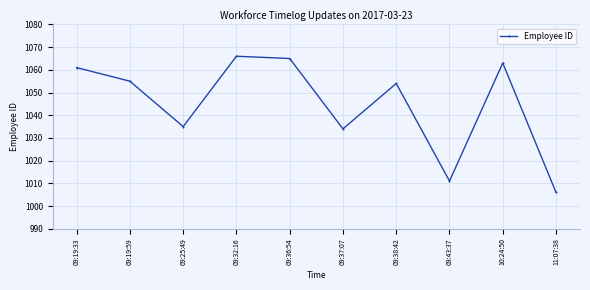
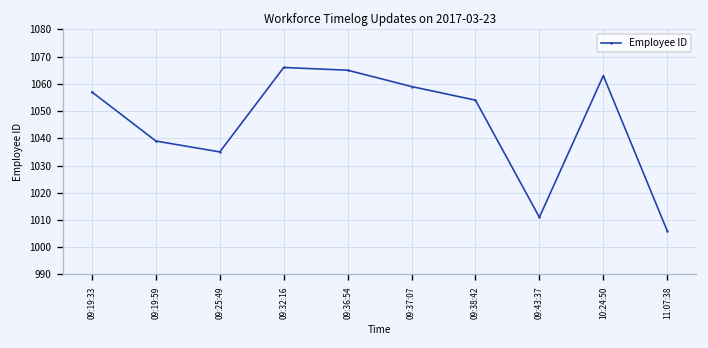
  {
-   "09:19:33": 1061,
-   "09:19:59": 1055,
+   "09:19:33": 1057,
+   "09:19:59": 1039,
    "09:25:49": 1035,
    "09:32:16": 1066,
    "09:36:54": 1065,
-   "09:37:07": 1034,
+   "09:37:07": 1059,
    "09:38:42": 1054,
    "09:43:37": 1011,
    "10:24:50": 1063,
    "11:07:38": 1006
  }
